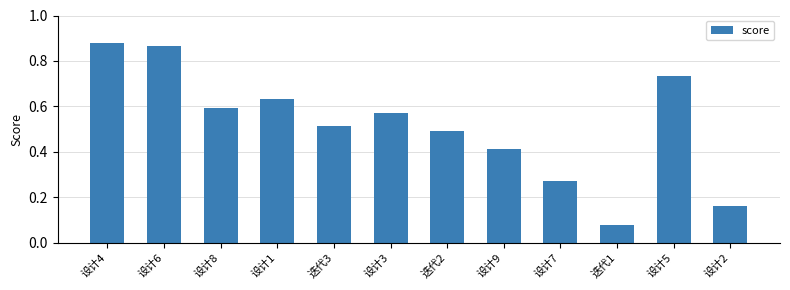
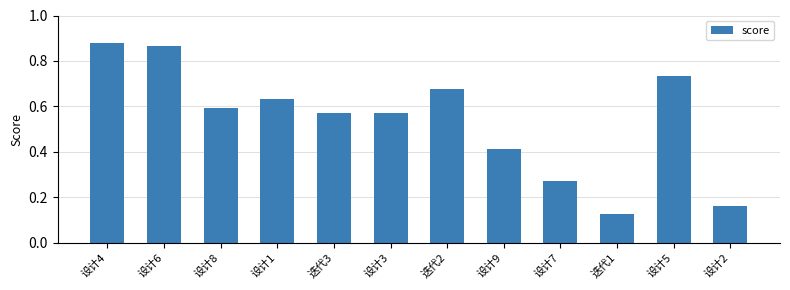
  {
    "设计4": 0.88,
    "设计6": 0.87,
    "设计8": 0.59,
    "设计1": 0.63,
-   "迭代3": 0.51,
+   "迭代3": 0.57,
    "设计3": 0.57,
-   "迭代2": 0.49,
+   "迭代2": 0.68,
    "设计9": 0.41,
    "设计7": 0.27,
-   "迭代1": 0.08,
+   "迭代1": 0.13,
    "设计5": 0.73,
    "设计2": 0.16
  }
